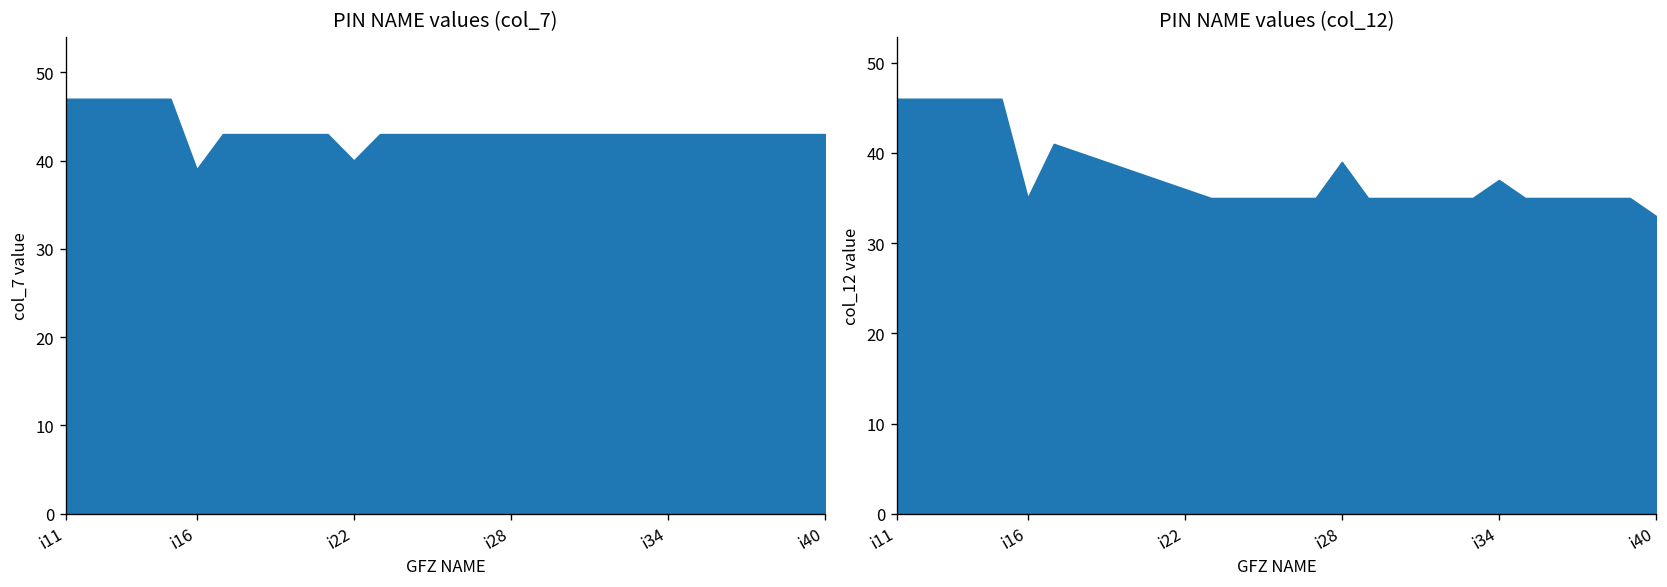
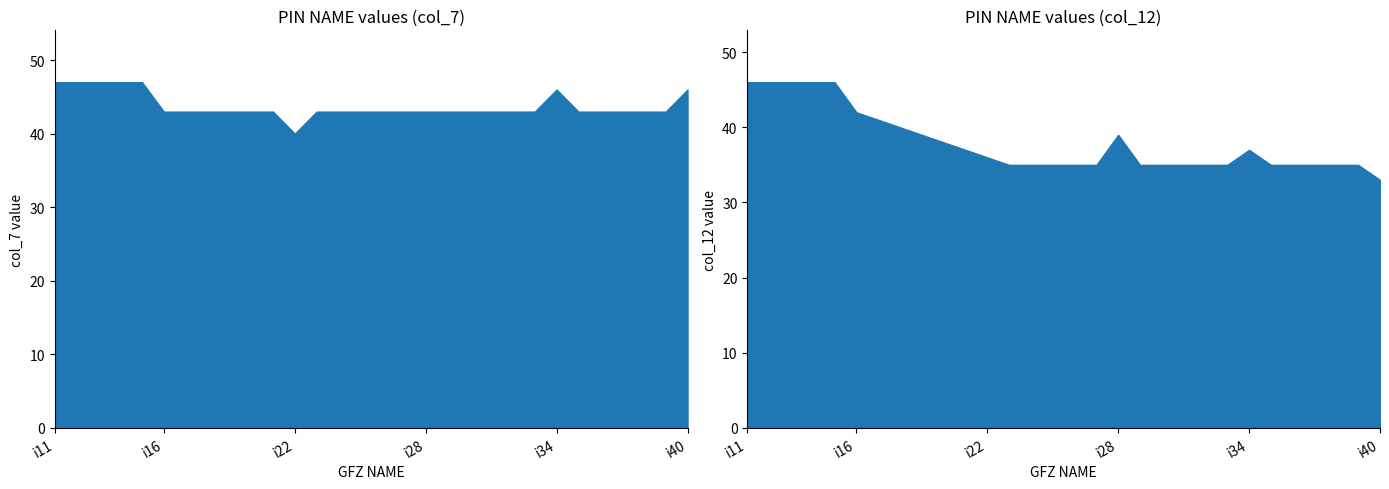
  {
    "PIN NAME values (col_7)": {
      "i11": 47,
-     "i16": 39,
+     "i16": 43,
      "i22": 40,
      "i28": 43,
-     "i34": 43,
-     "i40": 43
+     "i34": 46,
+     "i40": 46
    },
    "PIN NAME values (col_12)": {
      "i11": 46,
-     "i16": 35,
+     "i16": 42,
      "i22": 36,
      "i28": 39,
      "i34": 37,
      "i40": 33
    }
  }
